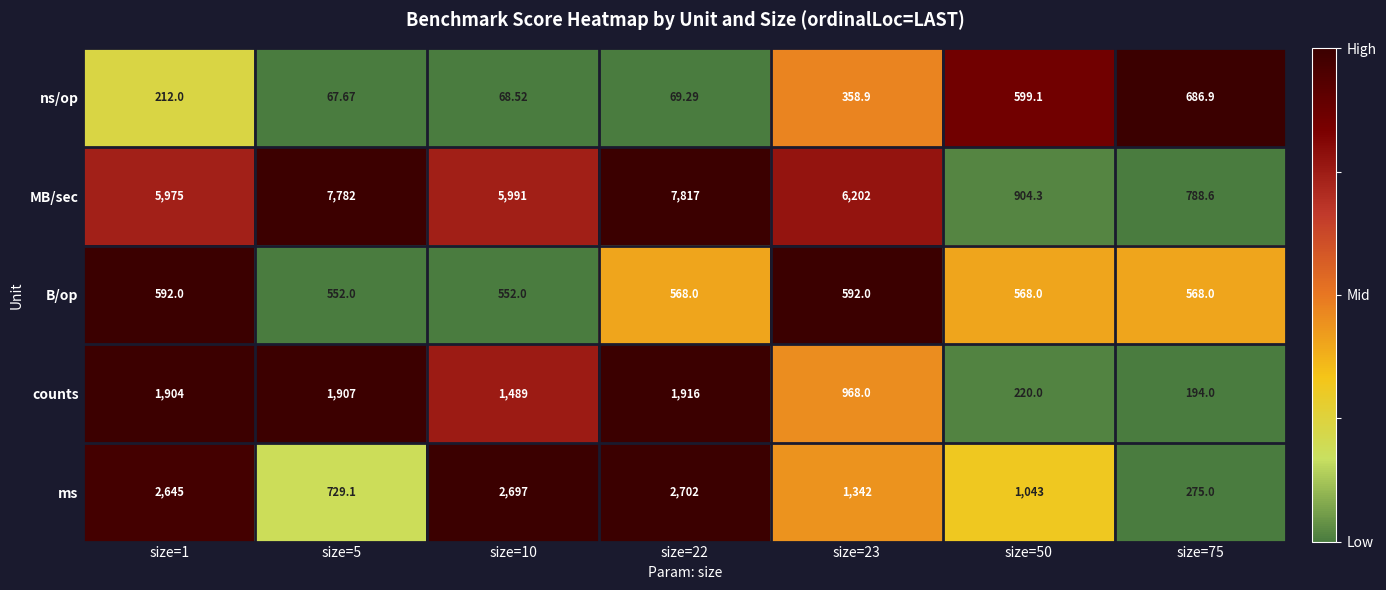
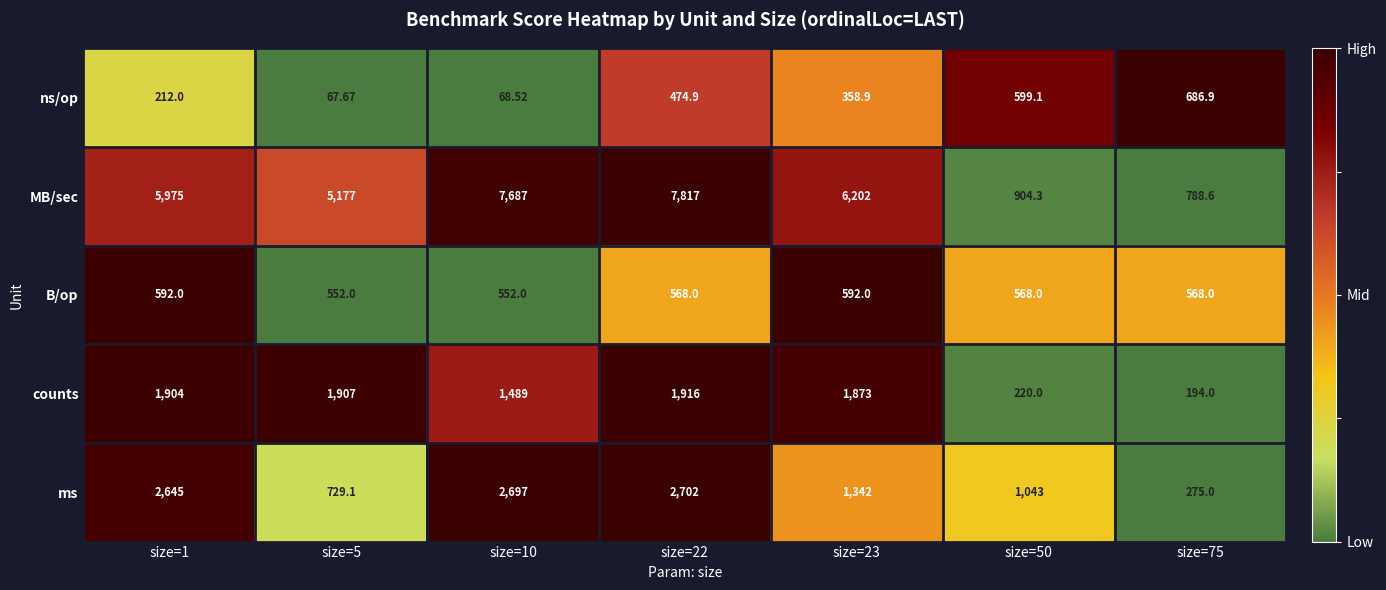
  {
    "ns/op": {
      "size=1": "212.0",
      "size=5": "67.67",
      "size=10": "68.52",
-     "size=22": "69.29",
+     "size=22": "474.9",
      "size=23": "358.9",
      "size=50": "599.1",
      "size=75": "686.9"
    },
    "MB/sec": {
      "size=1": "5,975",
-     "size=5": "7,782",
-     "size=10": "5,991",
+     "size=5": "5,177",
+     "size=10": "7,687",
      "size=22": "7,817",
      "size=23": "6,202",
      "size=50": "904.3",
      "size=75": "788.6"
    },
    "B/op": {
      "size=1": "592.0",
      "size=5": "552.0",
      "size=10": "552.0",
      "size=22": "568.0",
      "size=23": "592.0",
      "size=50": "568.0",
      "size=75": "568.0"
    },
    "counts": {
      "size=1": "1,904",
      "size=5": "1,907",
      "size=10": "1,489",
      "size=22": "1,916",
-     "size=23": "968.0",
+     "size=23": "1,873",
      "size=50": "220.0",
      "size=75": "194.0"
    },
    "ms": {
      "size=1": "2,645",
      "size=5": "729.1",
      "size=10": "2,697",
      "size=22": "2,702",
      "size=23": "1,342",
      "size=50": "1,043",
      "size=75": "275.0"
    }
  }
